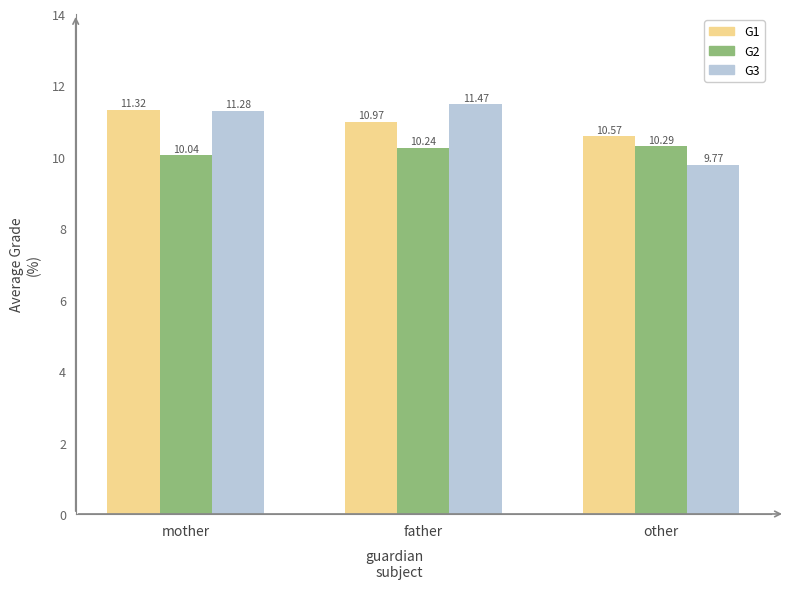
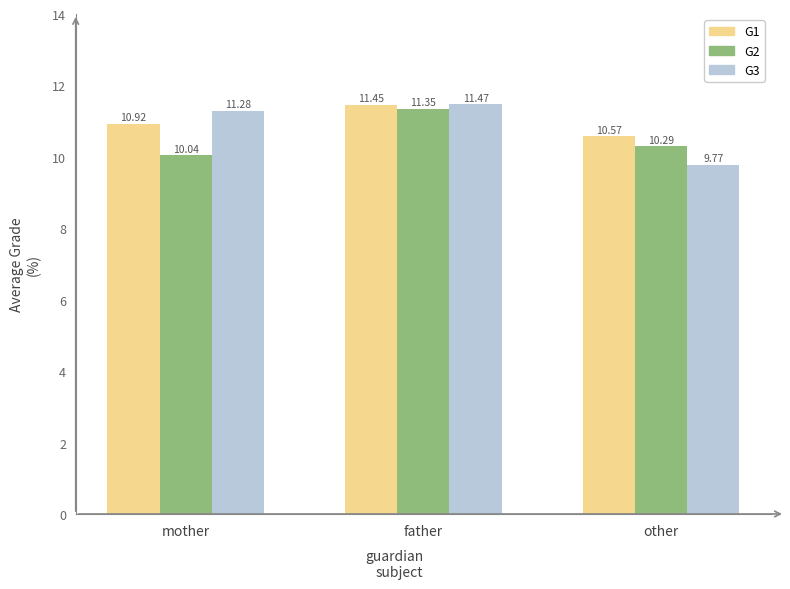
  {
    "G1": {
-     "mother": 11.32,
-     "father": 10.97,
+     "mother": 10.92,
+     "father": 11.45,
      "other": 10.57
    },
    "G2": {
      "mother": 10.04,
-     "father": 10.24,
+     "father": 11.35,
      "other": 10.29
    },
    "G3": {
      "mother": 11.28,
      "father": 11.47,
      "other": 9.77
    }
  }
